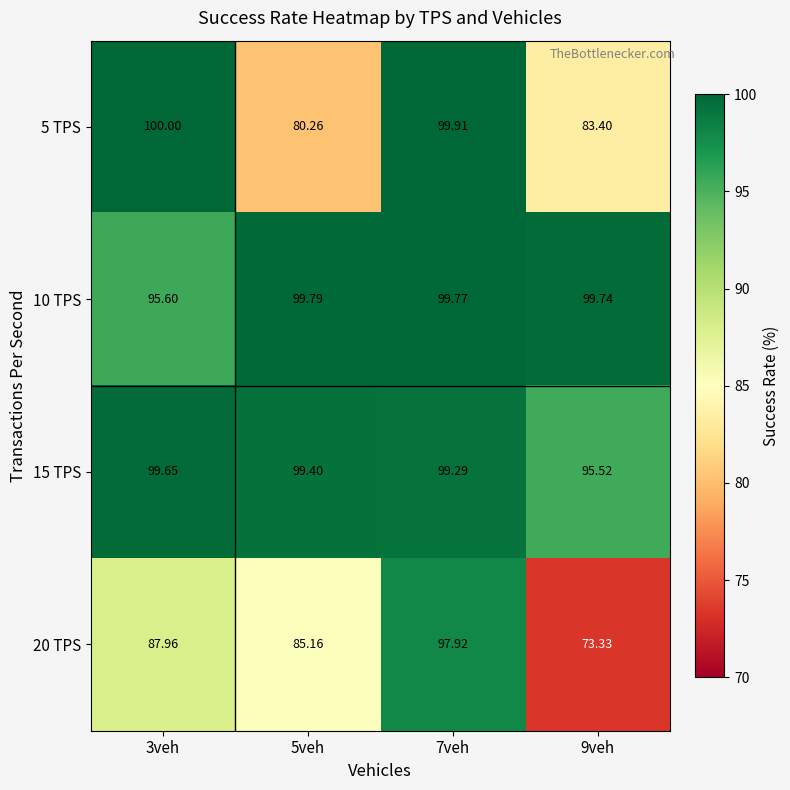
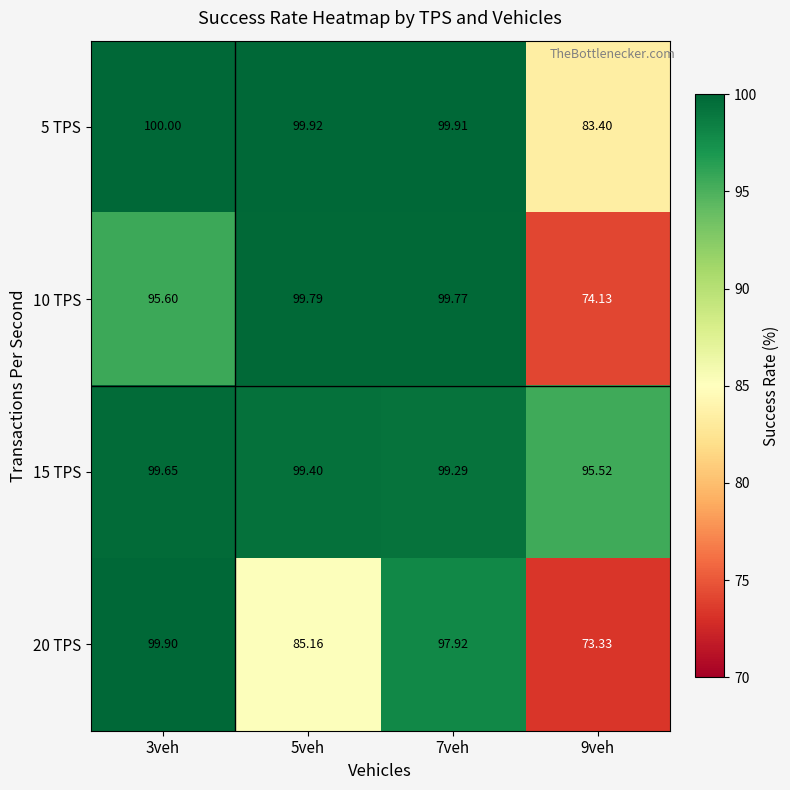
  {
    "5 TPS": {
      "3veh": 100.00,
-     "5veh": 80.26,
+     "5veh": 99.92,
      "7veh": 99.91
    },
    "10 TPS": {
      "3veh": 95.60,
      "5veh": 99.79,
      "7veh": 99.77,
-     "9veh": 99.74
+     "9veh": 74.13
    },
    "15 TPS": {
      "3veh": 99.65,
      "5veh": 99.40,
      "7veh": 99.29,
      "9veh": 95.52
    },
    "20 TPS": {
-     "3veh": 87.96,
+     "3veh": 99.90,
      "5veh": 85.16,
      "7veh": 97.92,
      "9veh": 73.33
    }
  }
